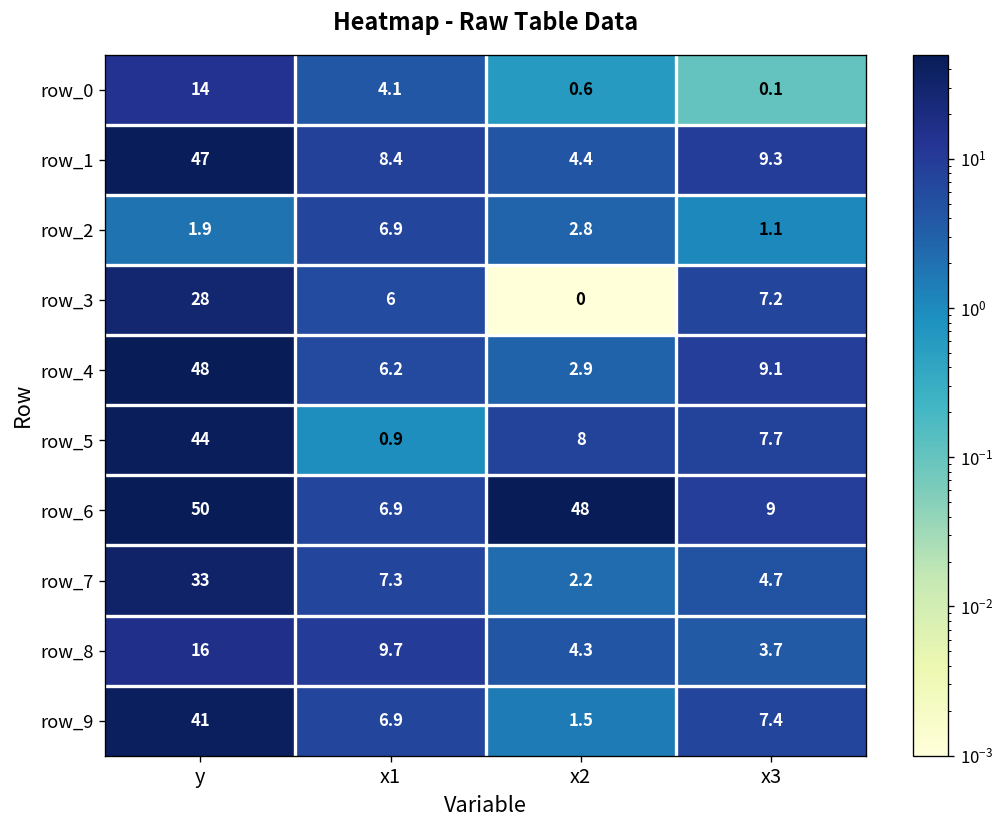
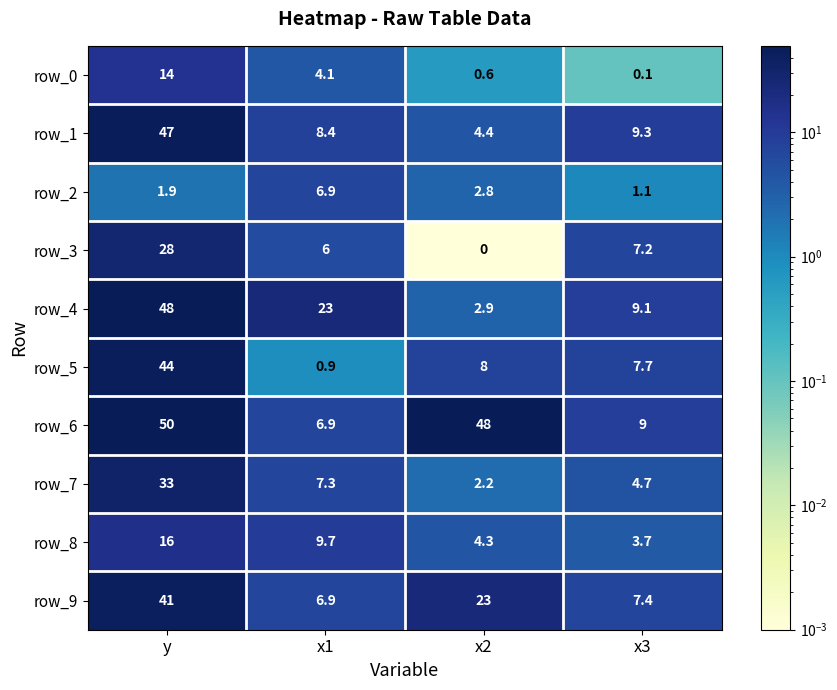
  {
    "row_0": {
      "y": 14,
      "x1": 4.1,
      "x2": 0.6,
      "x3": 0.1
    },
    "row_1": {
      "y": 47,
      "x1": 8.4,
      "x2": 4.4,
      "x3": 9.3
    },
    "row_2": {
      "y": 1.9,
      "x1": 6.9,
      "x2": 2.8,
      "x3": 1.1
    },
    "row_3": {
      "y": 28,
      "x1": 6,
      "x2": 0,
      "x3": 7.2
    },
    "row_4": {
      "y": 48,
-     "x1": 6.2,
+     "x1": 23,
      "x2": 2.9,
      "x3": 9.1
    },
    "row_5": {
      "y": 44,
      "x1": 0.9,
      "x2": 8,
      "x3": 7.7
    },
    "row_6": {
      "y": 50,
      "x1": 6.9,
      "x2": 48,
      "x3": 9
    },
    "row_7": {
      "y": 33,
      "x1": 7.3,
      "x2": 2.2,
      "x3": 4.7
    },
    "row_8": {
      "y": 16,
      "x1": 9.7,
      "x2": 4.3,
      "x3": 3.7
    },
    "row_9": {
      "y": 41,
      "x1": 6.9,
-     "x2": 1.5,
+     "x2": 23,
      "x3": 7.4
    }
  }
